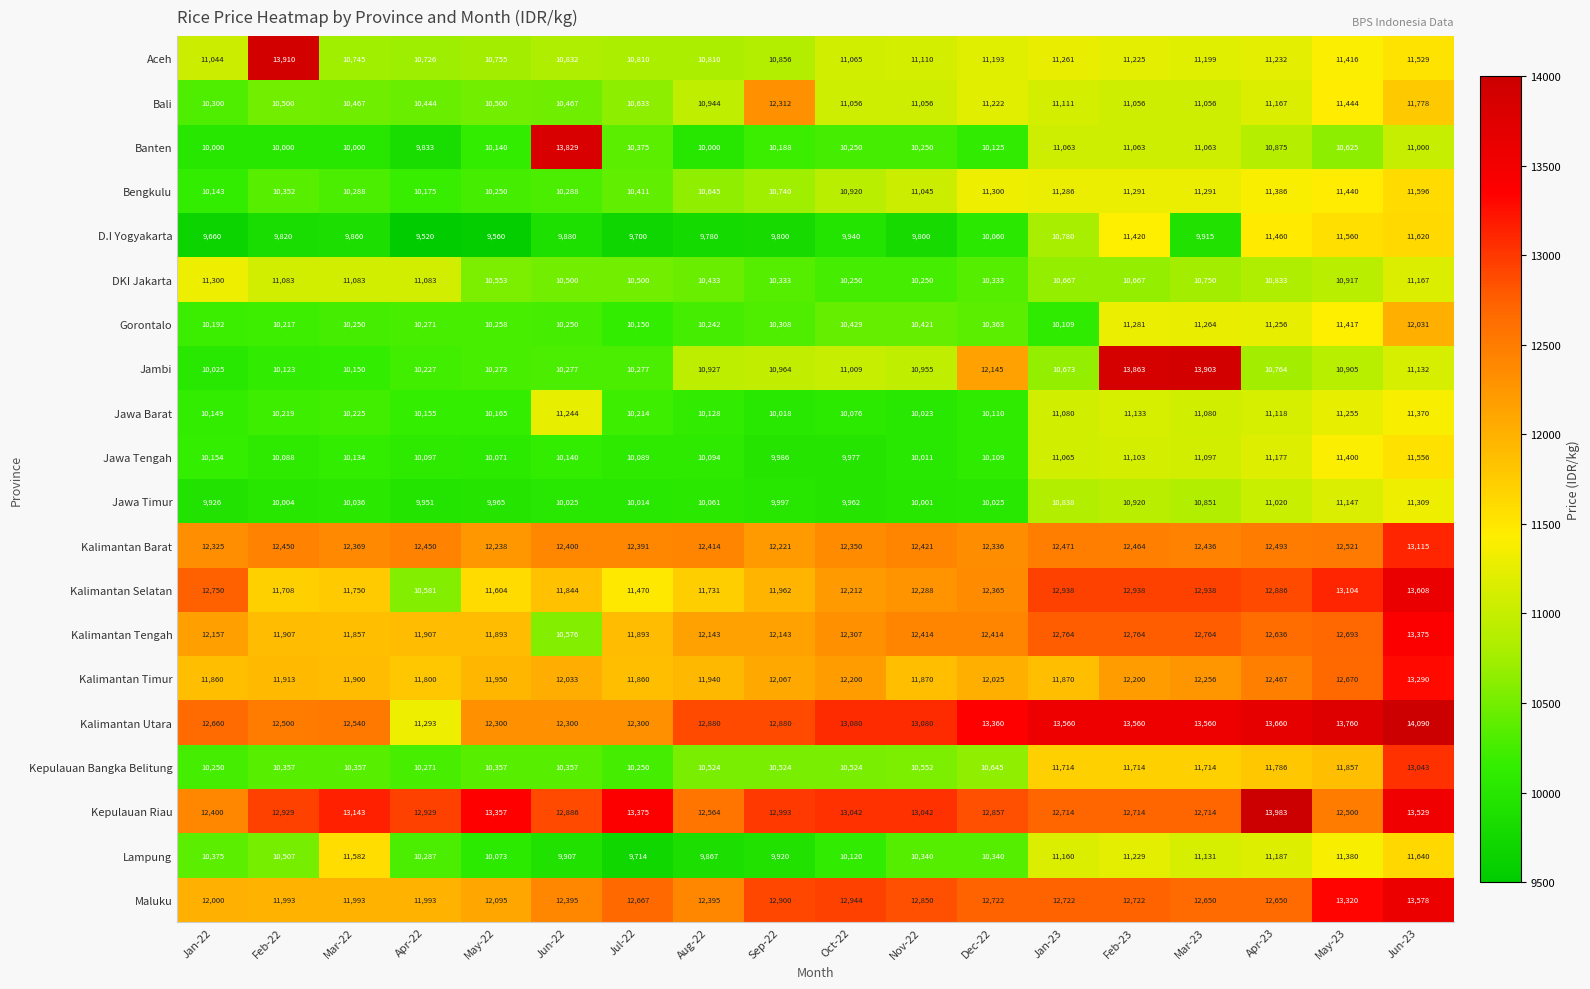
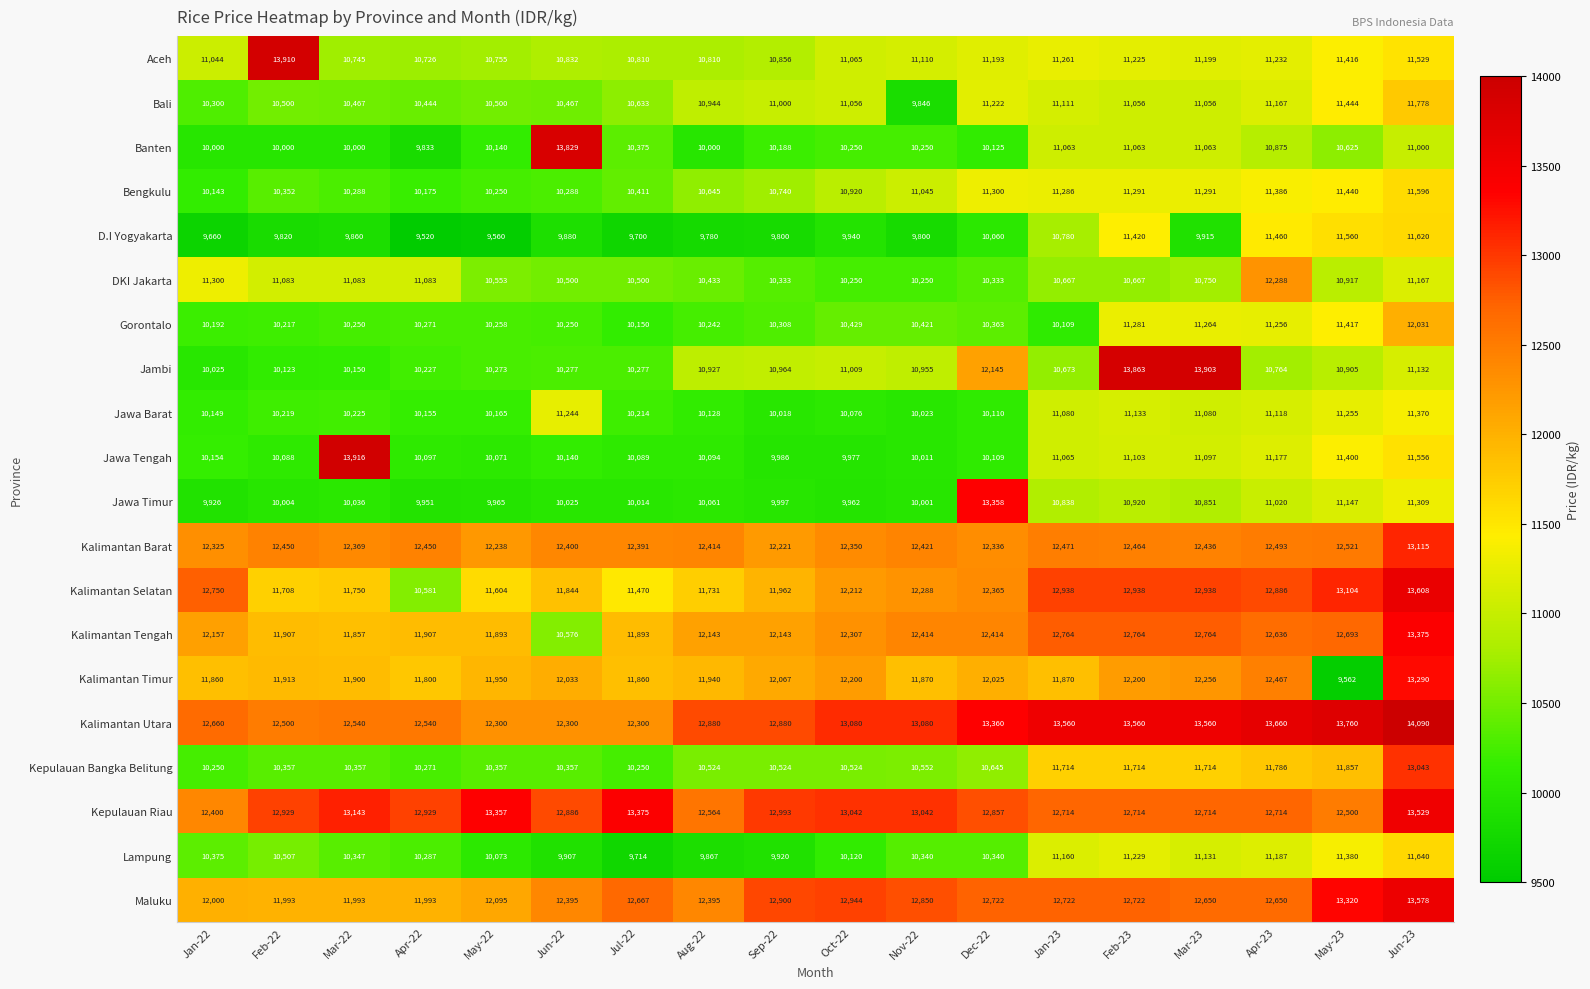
  {
    "Bali": {
      "Jan-22": "10,300",
      "Feb-22": "10,500",
      "Mar-22": "10,467",
      "Apr-22": "10,444",
      "May-22": "10,500",
      "Jun-22": "10,467",
      "Jul-22": "10,633",
      "Aug-22": "10,944",
-     "Sep-22": "12,312",
+     "Sep-22": "11,000",
      "Oct-22": "11,056",
-     "Nov-22": "11,056",
+     "Nov-22": "9,846",
      "Dec-22": "11,222",
      "Jan-23": "11,111",
      "Feb-23": "11,056",
      "Mar-23": "11,056",
      "Apr-23": "11,167",
      "May-23": "11,444",
      "Jun-23": "11,778"
    },
    "DKI Jakarta": {
      "Jan-22": "11,300",
      "Feb-22": "11,083",
      "Mar-22": "11,083",
      "Apr-22": "11,083",
      "May-22": "10,553",
      "Jun-22": "10,500",
      "Jul-22": "10,500",
      "Aug-22": "10,433",
      "Sep-22": "10,333",
      "Oct-22": "10,250",
      "Nov-22": "10,250",
      "Dec-22": "10,333",
      "Jan-23": "10,667",
      "Feb-23": "10,667",
      "Mar-23": "10,750",
-     "Apr-23": "10,833",
+     "Apr-23": "12,288",
      "May-23": "10,917",
      "Jun-23": "11,167"
    },
    "Jawa Tengah": {
      "Jan-22": "10,154",
      "Feb-22": "10,088",
-     "Mar-22": "10,134",
+     "Mar-22": "13,916",
      "Apr-22": "10,097",
      "May-22": "10,071",
      "Jun-22": "10,140",
      "Jul-22": "10,089",
      "Aug-22": "10,094",
      "Sep-22": "9,986",
      "Oct-22": "9,977",
      "Nov-22": "10,011",
      "Dec-22": "10,109",
      "Jan-23": "11,065",
      "Feb-23": "11,103",
      "Mar-23": "11,097",
      "Apr-23": "11,177",
      "May-23": "11,400",
      "Jun-23": "11,556"
    },
    "Jawa Timur": {
      "Jan-22": "9,926",
      "Feb-22": "10,004",
      "Mar-22": "10,036",
      "Apr-22": "9,951",
      "May-22": "9,965",
      "Jun-22": "10,025",
      "Jul-22": "10,014",
      "Aug-22": "10,061",
      "Sep-22": "9,997",
      "Oct-22": "9,962",
      "Nov-22": "10,001",
-     "Dec-22": "10,025",
+     "Dec-22": "13,358",
      "Jan-23": "10,838",
      "Feb-23": "10,920",
      "Mar-23": "10,851",
      "Apr-23": "11,020",
      "May-23": "11,147",
      "Jun-23": "11,309"
    },
    "Kalimantan Timur": {
      "Jan-22": "11,860",
      "Feb-22": "11,913",
      "Mar-22": "11,900",
      "Apr-22": "11,800",
      "May-22": "11,950",
      "Jun-22": "12,033",
      "Jul-22": "11,860",
      "Aug-22": "11,940",
      "Sep-22": "12,067",
      "Oct-22": "12,200",
      "Nov-22": "11,870",
      "Dec-22": "12,025",
      "Jan-23": "11,870",
      "Feb-23": "12,200",
      "Mar-23": "12,256",
      "Apr-23": "12,467",
-     "May-23": "12,670",
+     "May-23": "9,562",
      "Jun-23": "13,290"
    },
    "Kalimantan Utara": {
      "Jan-22": "12,660",
      "Feb-22": "12,500",
      "Mar-22": "12,540",
-     "Apr-22": "11,293",
+     "Apr-22": "12,540",
      "May-22": "12,300",
      "Jun-22": "12,300",
      "Jul-22": "12,300",
      "Aug-22": "12,880",
      "Sep-22": "12,880",
      "Oct-22": "13,080",
      "Nov-22": "13,080",
      "Dec-22": "13,360",
      "Jan-23": "13,560",
      "Feb-23": "13,560",
      "Mar-23": "13,560",
      "Apr-23": "13,660",
      "May-23": "13,760",
      "Jun-23": "14,090"
    },
    "Kepulauan Riau": {
      "Jan-22": "12,400",
      "Feb-22": "12,929",
      "Mar-22": "13,143",
      "Apr-22": "12,929",
      "May-22": "13,357",
      "Jun-22": "12,886",
      "Jul-22": "13,375",
      "Aug-22": "12,564",
      "Sep-22": "12,993",
      "Oct-22": "13,042",
      "Nov-22": "13,042",
      "Dec-22": "12,857",
      "Jan-23": "12,714",
      "Feb-23": "12,714",
      "Mar-23": "12,714",
-     "Apr-23": "13,983",
+     "Apr-23": "12,714",
      "May-23": "12,500",
      "Jun-23": "13,529"
    },
    "Lampung": {
      "Jan-22": "10,375",
      "Feb-22": "10,507",
-     "Mar-22": "11,582",
+     "Mar-22": "10,347",
      "Apr-22": "10,287",
      "May-22": "10,073",
      "Jun-22": "9,907",
      "Jul-22": "9,714",
      "Aug-22": "9,867",
      "Sep-22": "9,920",
      "Oct-22": "10,120",
      "Nov-22": "10,340",
      "Dec-22": "10,340",
      "Jan-23": "11,160",
      "Feb-23": "11,229",
      "Mar-23": "11,131",
      "Apr-23": "11,187",
      "May-23": "11,380",
      "Jun-23": "11,640"
    }
  }
